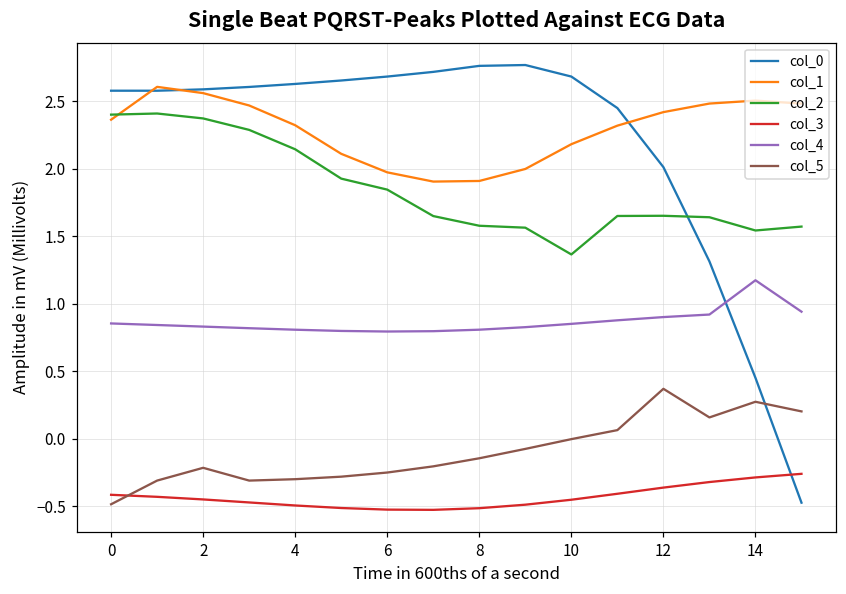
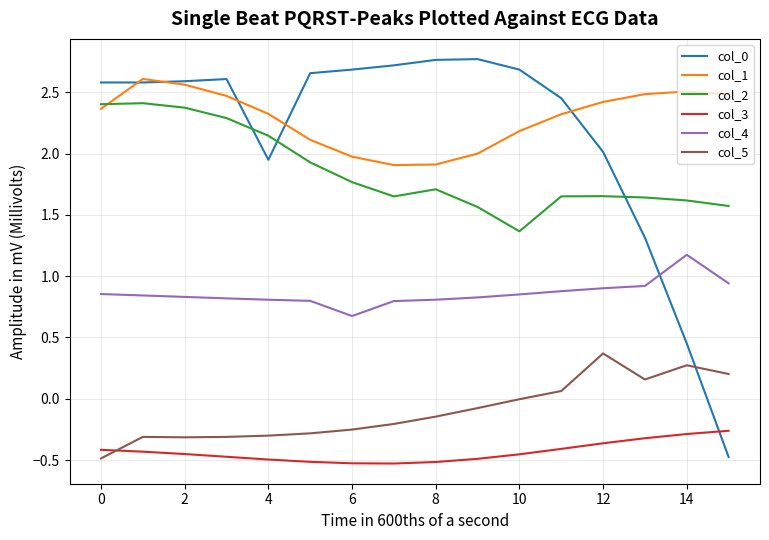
  {
    "col_0": {
      "0": 2.58,
      "2": 2.59,
-     "4": 2.63,
+     "4": 1.95,
      "6": 2.68,
      "8": 2.76,
      "10": 2.68,
      "12": 2.01,
      "14": 0.45
    },
    "col_1": {
      "0": 2.36,
      "2": 2.56,
      "4": 2.32,
      "6": 1.97,
      "8": 1.91,
      "10": 2.18,
      "12": 2.42
    },
    "col_2": {
      "0": 2.40,
      "2": 2.37,
      "4": 2.15,
-     "6": 1.85,
-     "8": 1.58,
+     "6": 1.77,
+     "8": 1.71,
      "10": 1.37,
      "12": 1.65,
-     "14": 1.54
+     "14": 1.62
    },
    "col_3": {
      "0": -0.42,
      "2": -0.45,
      "4": -0.50,
      "6": -0.53,
      "8": -0.52,
      "10": -0.45,
      "12": -0.36,
      "14": -0.29
    },
    "col_4": {
      "0": 0.85,
      "2": 0.83,
      "4": 0.81,
-     "6": 0.79,
+     "6": 0.67,
      "8": 0.81,
      "10": 0.85,
      "12": 0.90,
      "14": 1.17
    },
    "col_5": {
      "0": -0.49,
-     "2": -0.22,
+     "2": -0.31,
      "4": -0.30,
      "6": -0.25,
      "8": -0.15,
      "10": 0.00,
      "12": 0.37,
      "14": 0.27
    }
  }
